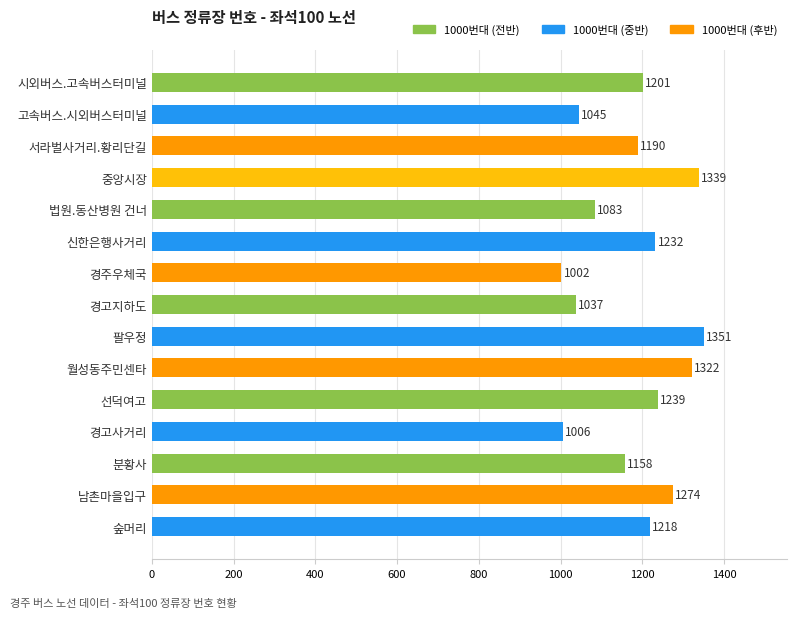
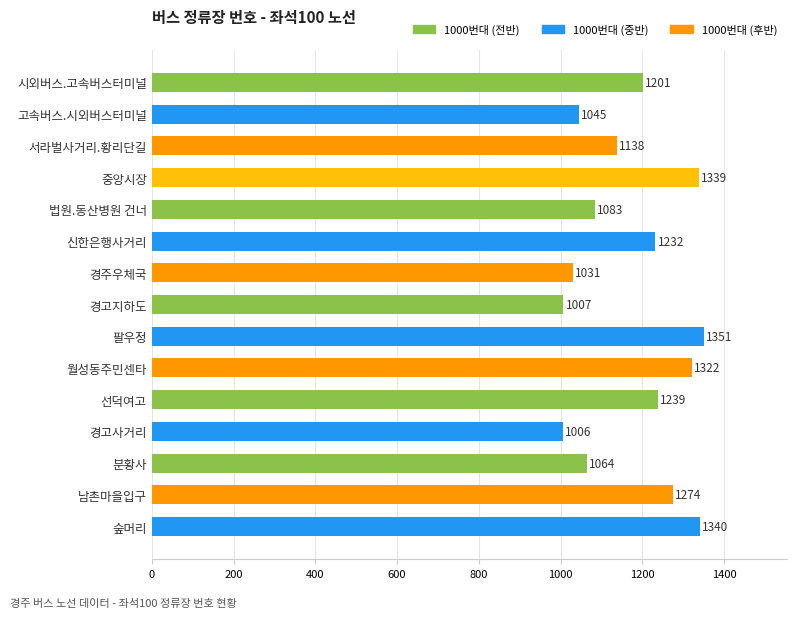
  {
    "시외버스.고속버스터미널": 1201,
    "고속버스.시외버스터미널": 1045,
-   "서라벌사거리.황리단길": 1190,
+   "서라벌사거리.황리단길": 1138,
    "중앙시장": 1339,
    "법원.동산병원 건너": 1083,
    "신한은행사거리": 1232,
-   "경주우체국": 1002,
-   "경고지하도": 1037,
+   "경주우체국": 1031,
+   "경고지하도": 1007,
    "팔우정": 1351,
    "월성동주민센타": 1322,
    "선덕여고": 1239,
    "경고사거리": 1006,
-   "분황사": 1158,
+   "분황사": 1064,
    "남촌마을입구": 1274,
-   "숲머리": 1218
+   "숲머리": 1340
  }
